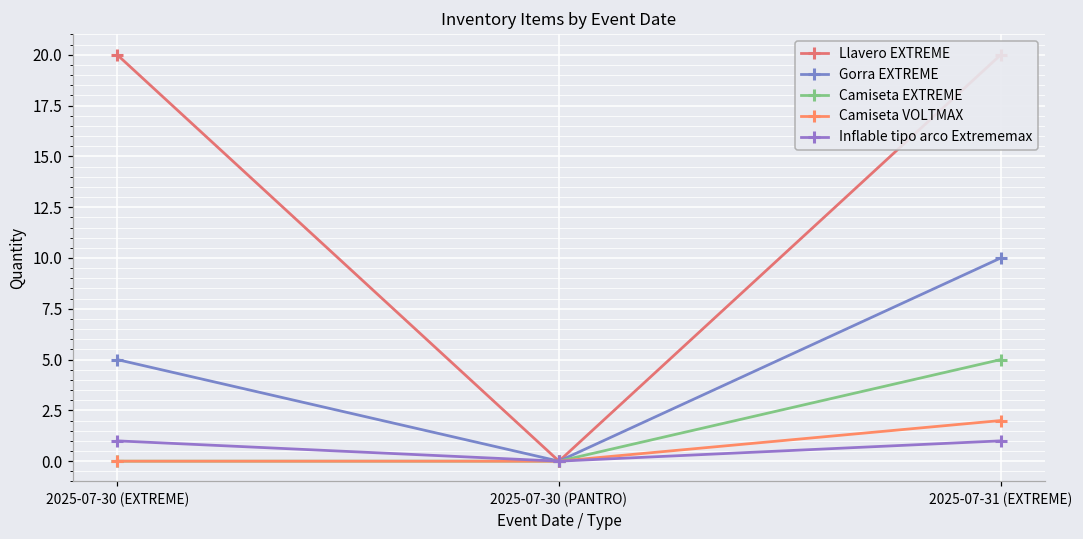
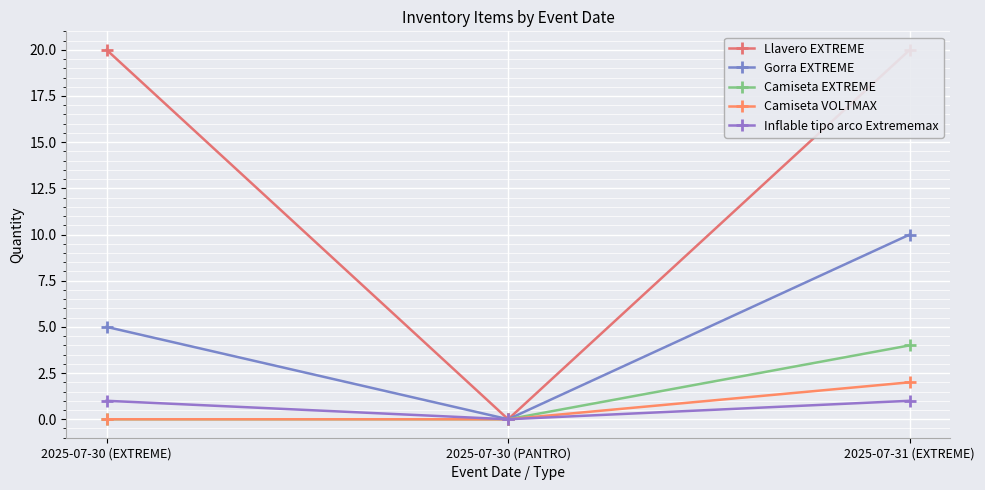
  {
    "Camiseta EXTREME": {
-     "2025-07-31 (EXTREME)": 5
+     "2025-07-31 (EXTREME)": 4
    }
  }
